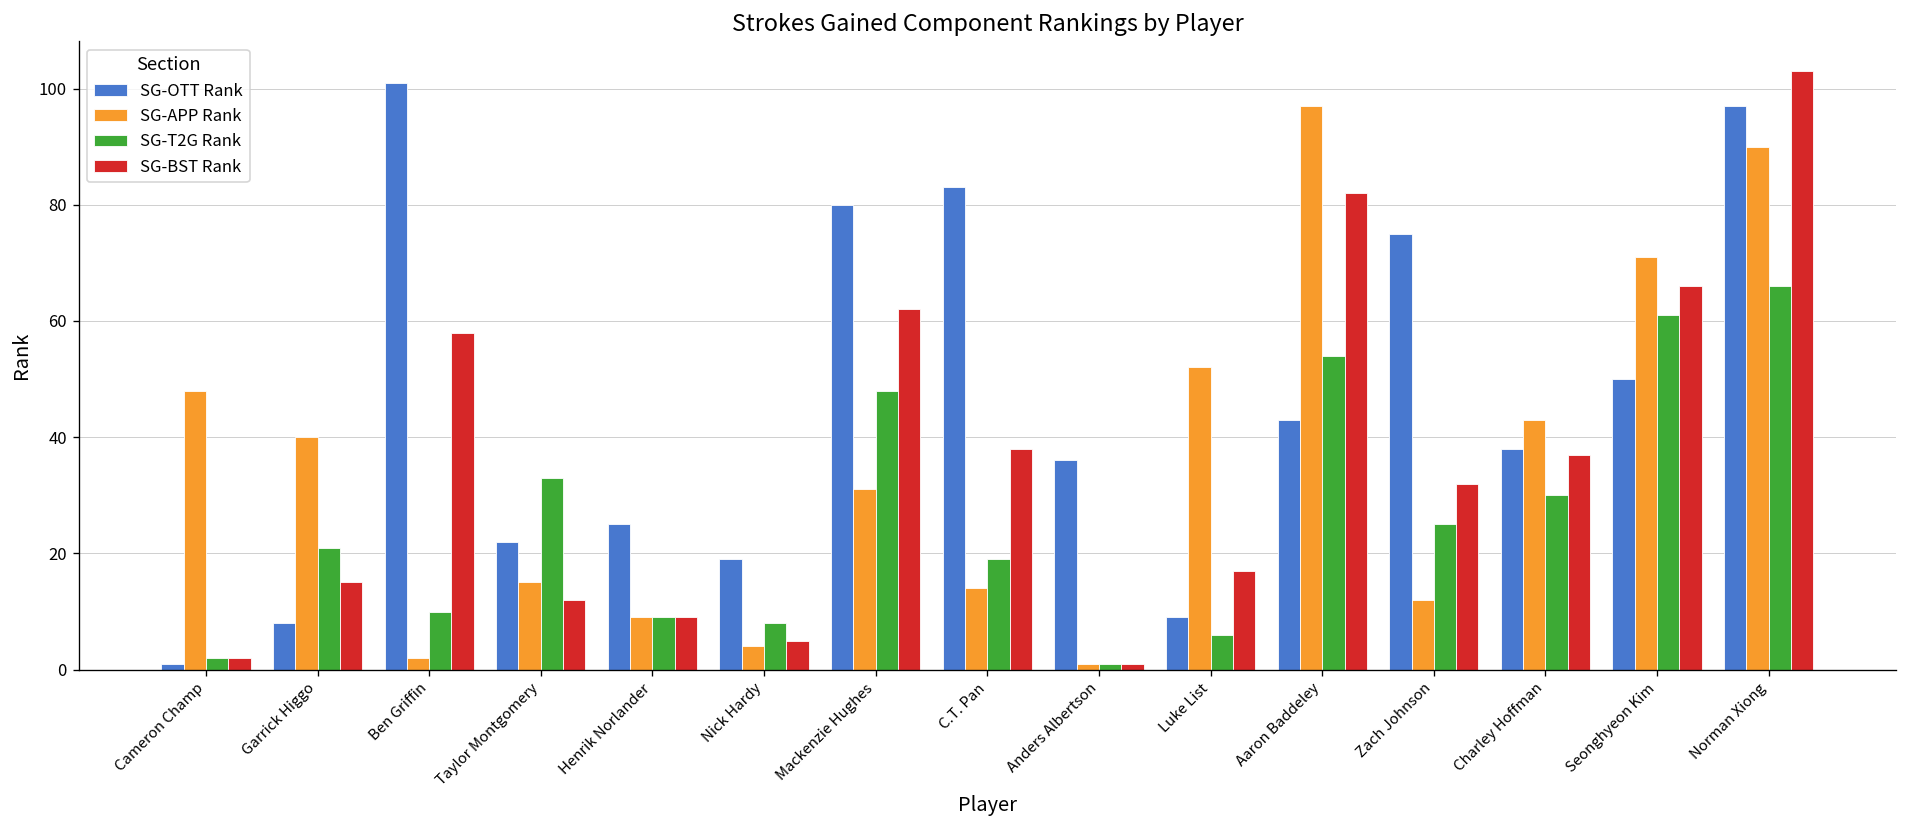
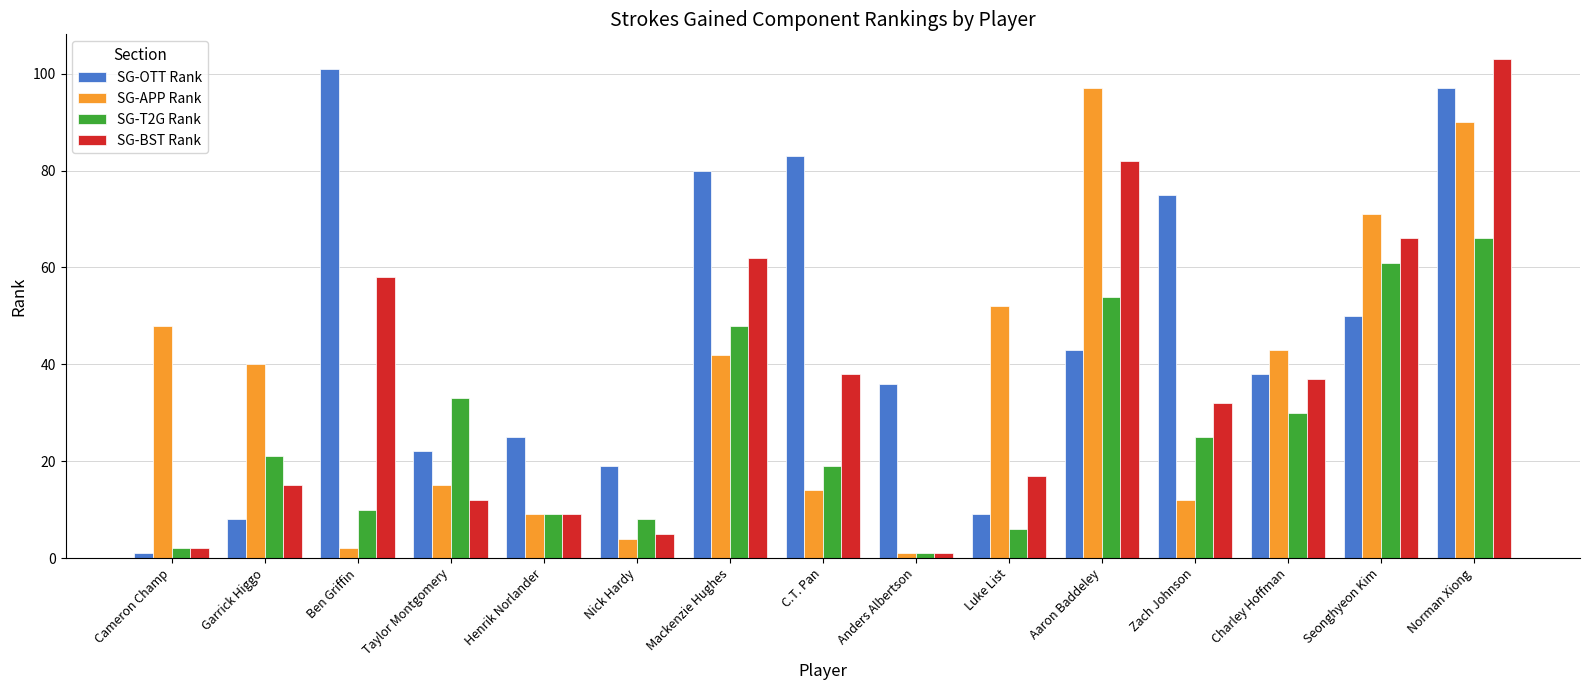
  {
    "SG-OTT Rank": {
      "Cameron Champ": 1,
      "Garrick Higgo": 8,
      "Ben Griffin": 101,
      "Taylor Montgomery": 22,
      "Henrik Norlander": 25,
      "Nick Hardy": 19,
      "Mackenzie Hughes": 80,
      "C.T. Pan": 83,
      "Anders Albertson": 36,
      "Luke List": 9,
      "Aaron Baddeley": 43,
      "Zach Johnson": 75,
      "Charley Hoffman": 38,
      "Seonghyeon Kim": 50,
      "Norman Xiong": 97
    },
    "SG-APP Rank": {
      "Cameron Champ": 48,
      "Garrick Higgo": 40,
      "Ben Griffin": 2,
      "Taylor Montgomery": 15,
      "Henrik Norlander": 9,
      "Nick Hardy": 4,
-     "Mackenzie Hughes": 31,
+     "Mackenzie Hughes": 42,
      "C.T. Pan": 14,
      "Anders Albertson": 1,
      "Luke List": 52,
      "Aaron Baddeley": 97,
      "Zach Johnson": 12,
      "Charley Hoffman": 43,
      "Seonghyeon Kim": 71,
      "Norman Xiong": 90
    },
    "SG-T2G Rank": {
      "Cameron Champ": 2,
      "Garrick Higgo": 21,
      "Ben Griffin": 10,
      "Taylor Montgomery": 33,
      "Henrik Norlander": 9,
      "Nick Hardy": 8,
      "Mackenzie Hughes": 48,
      "C.T. Pan": 19,
      "Anders Albertson": 1,
      "Luke List": 6,
      "Aaron Baddeley": 54,
      "Zach Johnson": 25,
      "Charley Hoffman": 30,
      "Seonghyeon Kim": 61,
      "Norman Xiong": 66
    },
    "SG-BST Rank": {
      "Cameron Champ": 2,
      "Garrick Higgo": 15,
      "Ben Griffin": 58,
      "Taylor Montgomery": 12,
      "Henrik Norlander": 9,
      "Nick Hardy": 5,
      "Mackenzie Hughes": 62,
      "C.T. Pan": 38,
      "Anders Albertson": 1,
      "Luke List": 17,
      "Aaron Baddeley": 82,
      "Zach Johnson": 32,
      "Charley Hoffman": 37,
      "Seonghyeon Kim": 66,
      "Norman Xiong": 103
    }
  }
